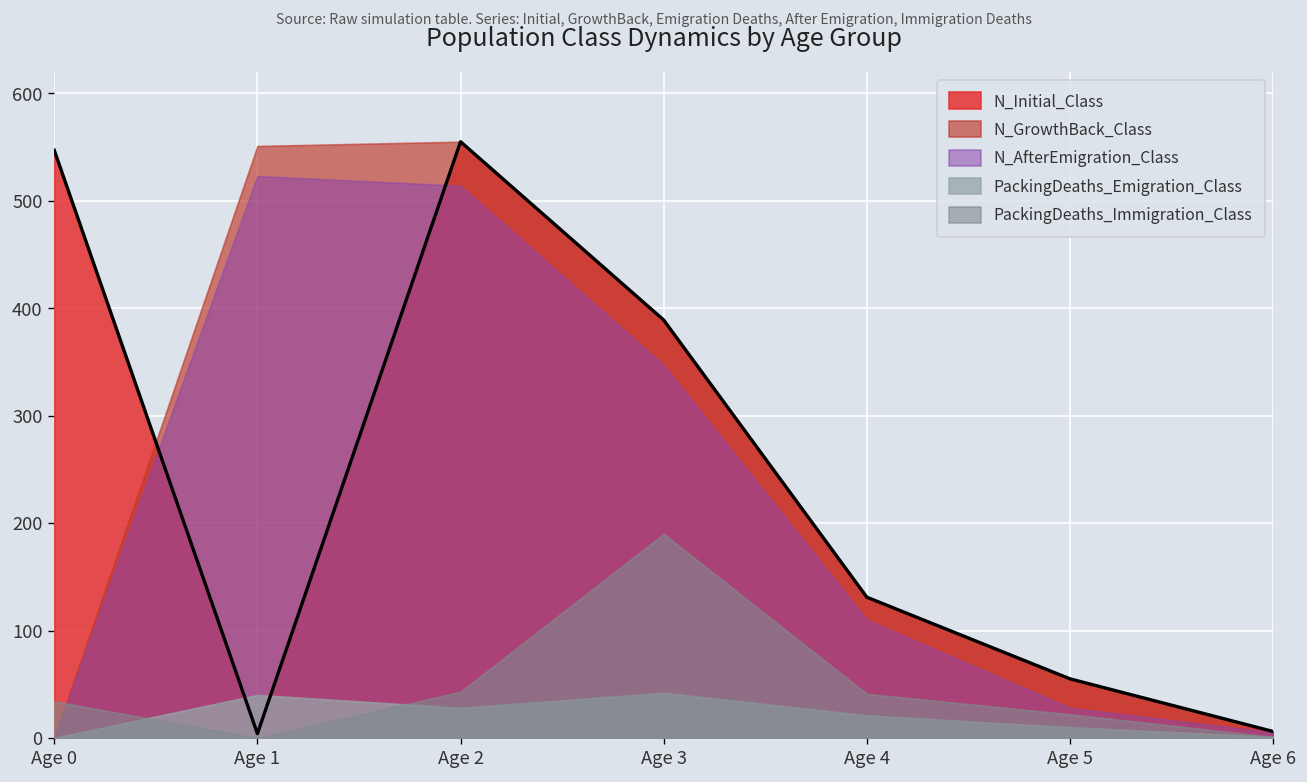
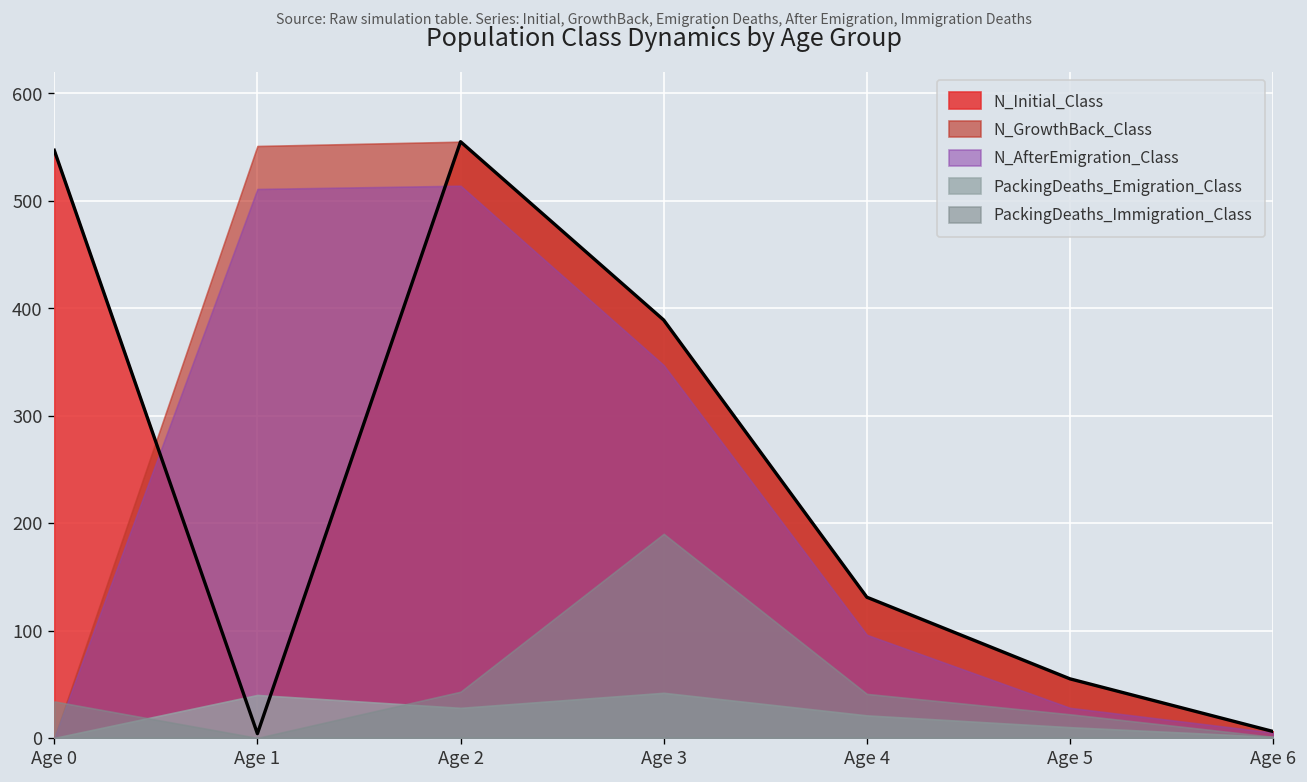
  {
    "N_AfterEmigration_Class": {
-     "Age 1": 520,
+     "Age 1": 510,
      "Age 2": 510,
      "Age 3": 350,
-     "Age 4": 110,
+     "Age 4": 100,
      "Age 5": 30
    }
  }
